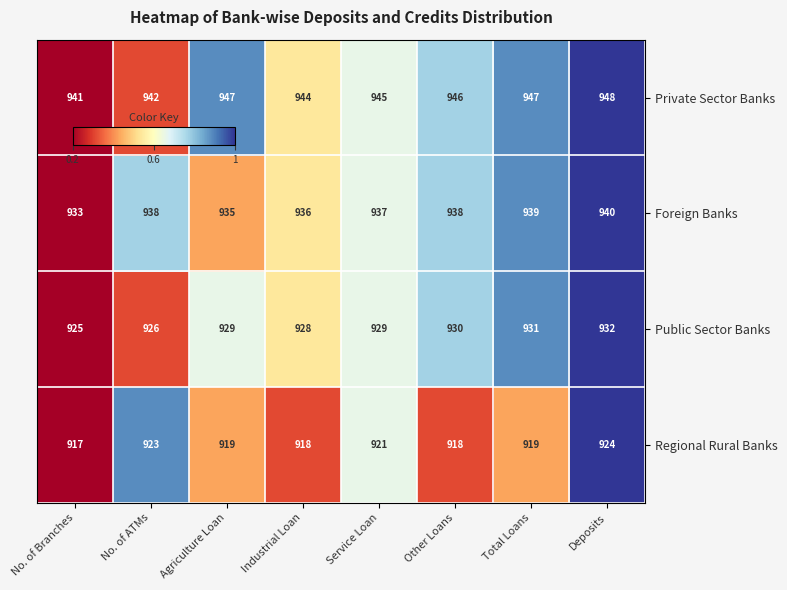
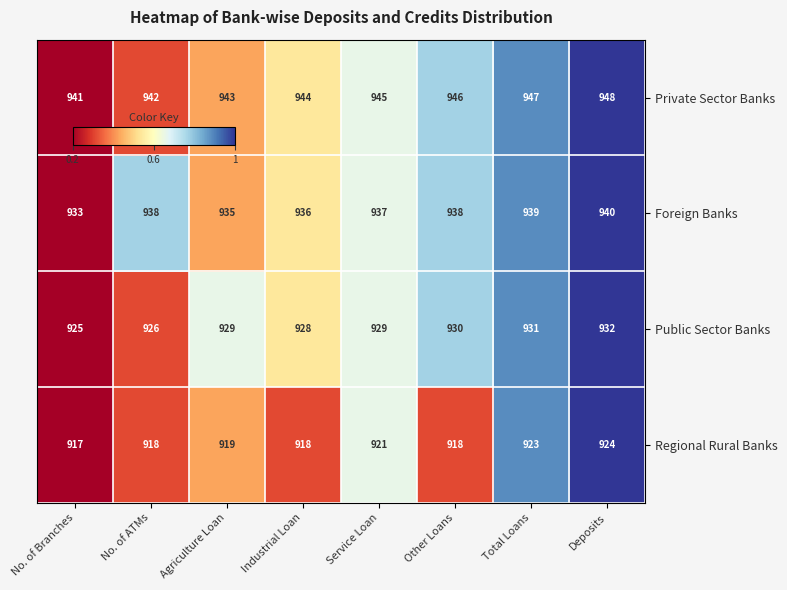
  {
    "Private Sector Banks": {
      "No. of Branches": 941,
      "No. of ATMs": 942,
-     "Agriculture Loan": 947,
+     "Agriculture Loan": 943,
      "Industrial Loan": 944,
      "Service Loan": 945,
      "Other Loans": 946,
      "Total Loans": 947,
      "Deposits": 948
    },
    "Foreign Banks": {
      "No. of Branches": 933,
      "No. of ATMs": 938,
      "Agriculture Loan": 935,
      "Industrial Loan": 936,
      "Service Loan": 937,
      "Other Loans": 938,
      "Total Loans": 939,
      "Deposits": 940
    },
    "Public Sector Banks": {
      "No. of Branches": 925,
      "No. of ATMs": 926,
      "Agriculture Loan": 929,
      "Industrial Loan": 928,
      "Service Loan": 929,
      "Other Loans": 930,
      "Total Loans": 931,
      "Deposits": 932
    },
    "Regional Rural Banks": {
      "No. of Branches": 917,
-     "No. of ATMs": 923,
+     "No. of ATMs": 918,
      "Agriculture Loan": 919,
      "Industrial Loan": 918,
      "Service Loan": 921,
      "Other Loans": 918,
-     "Total Loans": 919,
+     "Total Loans": 923,
      "Deposits": 924
    }
  }
